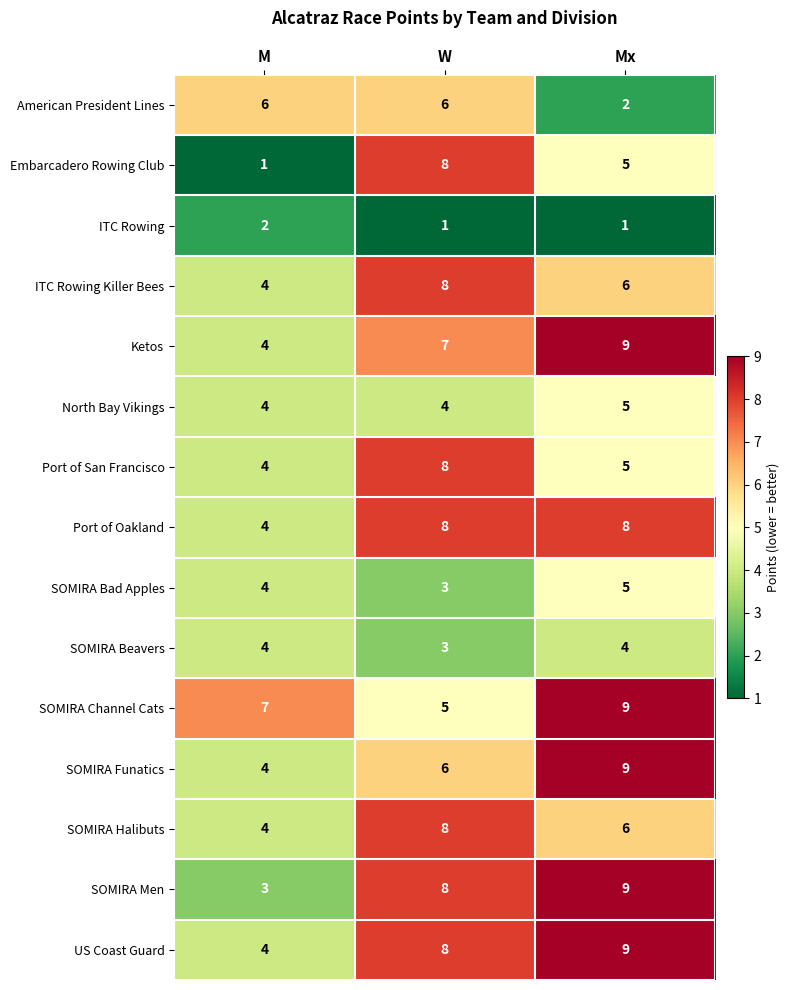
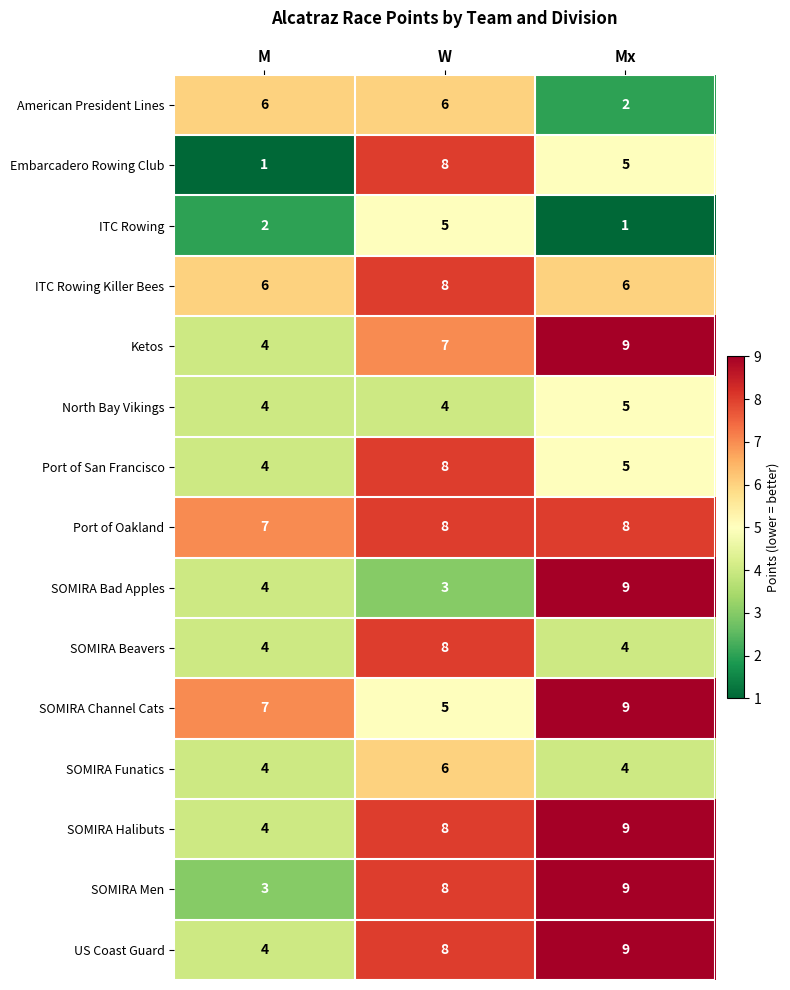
  {
    "American President Lines": {
      "M": 6,
      "W": 6,
      "Mx": 2
    },
    "Embarcadero Rowing Club": {
      "M": 1,
      "W": 8,
      "Mx": 5
    },
    "ITC Rowing": {
      "M": 2,
-     "W": 1,
+     "W": 5,
      "Mx": 1
    },
    "ITC Rowing Killer Bees": {
-     "M": 4,
+     "M": 6,
      "W": 8,
      "Mx": 6
    },
    "Ketos": {
      "M": 4,
      "W": 7,
      "Mx": 9
    },
    "North Bay Vikings": {
      "M": 4,
      "W": 4,
      "Mx": 5
    },
    "Port of San Francisco": {
      "M": 4,
      "W": 8,
      "Mx": 5
    },
    "Port of Oakland": {
-     "M": 4,
+     "M": 7,
      "W": 8,
      "Mx": 8
    },
    "SOMIRA Bad Apples": {
      "M": 4,
      "W": 3,
-     "Mx": 5
+     "Mx": 9
    },
    "SOMIRA Beavers": {
      "M": 4,
-     "W": 3,
+     "W": 8,
      "Mx": 4
    },
    "SOMIRA Channel Cats": {
      "M": 7,
      "W": 5,
      "Mx": 9
    },
    "SOMIRA Funatics": {
      "M": 4,
      "W": 6,
-     "Mx": 9
+     "Mx": 4
    },
    "SOMIRA Halibuts": {
      "M": 4,
      "W": 8,
-     "Mx": 6
+     "Mx": 9
    },
    "SOMIRA Men": {
      "M": 3,
      "W": 8,
      "Mx": 9
    },
    "US Coast Guard": {
      "M": 4,
      "W": 8,
      "Mx": 9
    }
  }
